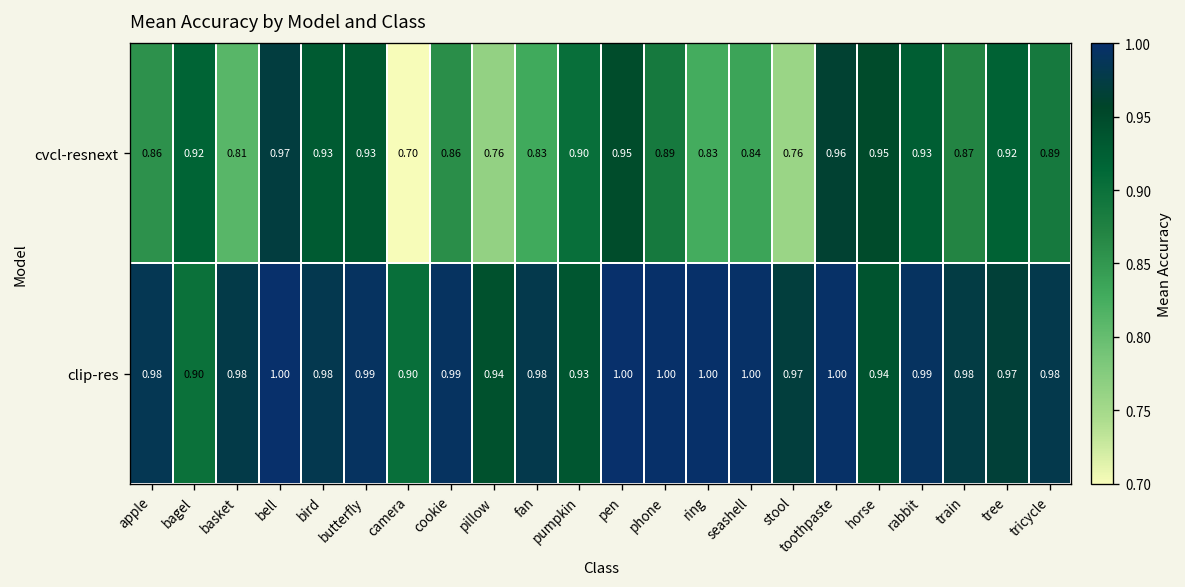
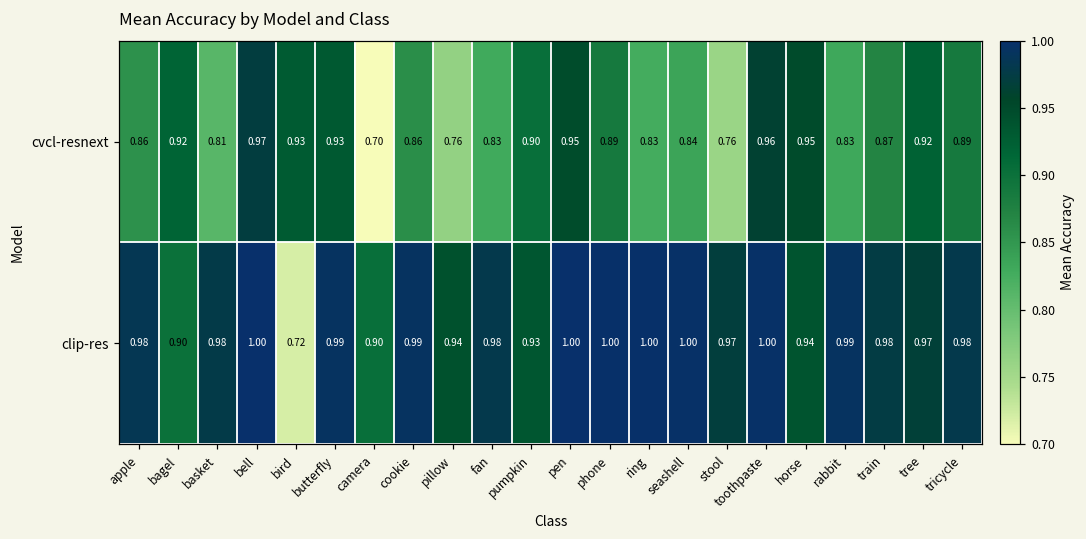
  {
    "cvcl-resnext": {
      "apple": 0.86,
      "bagel": 0.92,
      "basket": 0.81,
      "bell": 0.97,
      "bird": 0.93,
      "butterfly": 0.93,
      "camera": 0.70,
      "cookie": 0.86,
      "pillow": 0.76,
      "fan": 0.83,
      "pumpkin": 0.90,
      "pen": 0.95,
      "phone": 0.89,
      "ring": 0.83,
      "seashell": 0.84,
      "stool": 0.76,
      "toothpaste": 0.96,
      "horse": 0.95,
-     "rabbit": 0.93,
+     "rabbit": 0.83,
      "train": 0.87,
      "tree": 0.92,
      "tricycle": 0.89
    },
    "clip-res": {
      "apple": 0.98,
      "bagel": 0.90,
      "basket": 0.98,
      "bell": 1.00,
-     "bird": 0.98,
+     "bird": 0.72,
      "butterfly": 0.99,
      "camera": 0.90,
      "cookie": 0.99,
      "pillow": 0.94,
      "fan": 0.98,
      "pumpkin": 0.93,
      "pen": 1.00,
      "phone": 1.00,
      "ring": 1.00,
      "seashell": 1.00,
      "stool": 0.97,
      "toothpaste": 1.00,
      "horse": 0.94,
      "rabbit": 0.99,
      "train": 0.98,
      "tree": 0.97,
      "tricycle": 0.98
    }
  }
